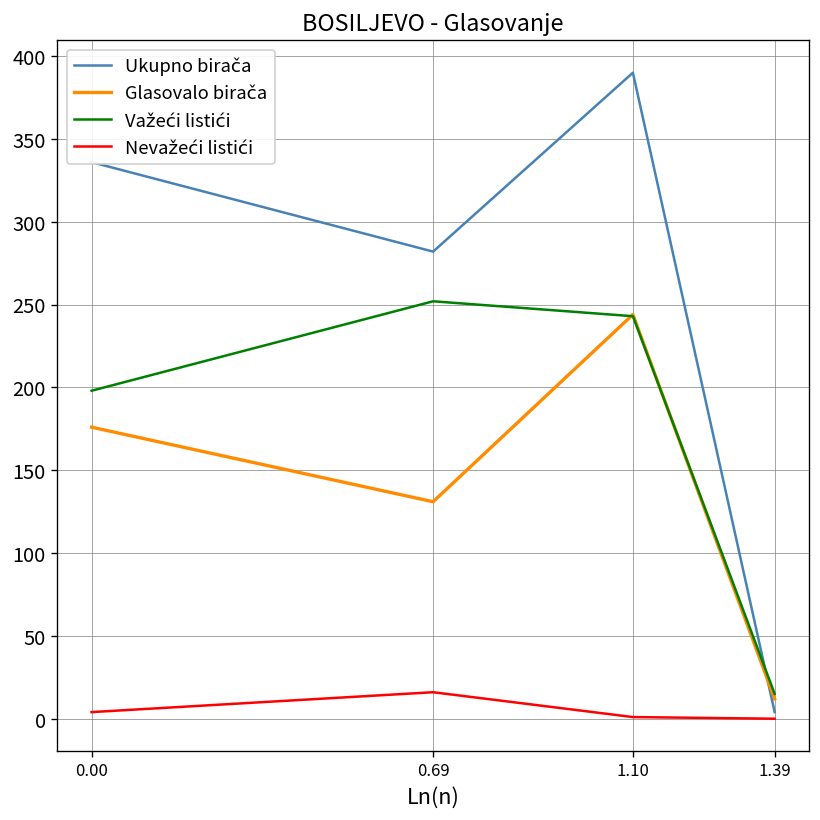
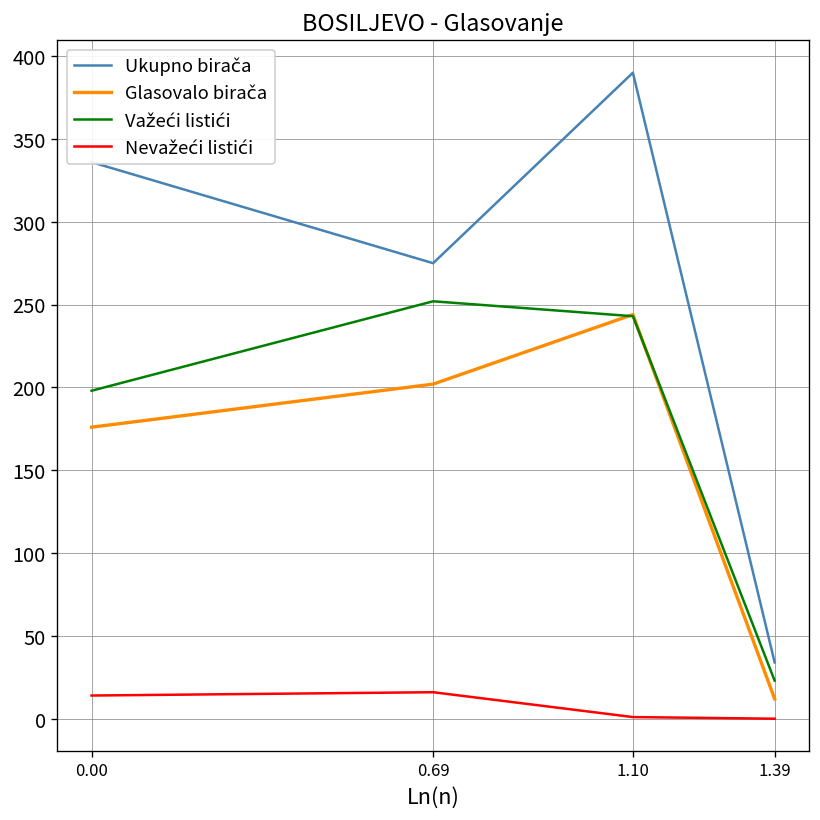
  {
    "Ukupno birača": {
-     "0.69": 282,
+     "0.69": 275,
      "1.10": 390,
-     "1.39": 4
+     "1.39": 34
    },
    "Glasovalo birača": {
      "0.00": 176,
-     "0.69": 131,
+     "0.69": 202,
      "1.39": 12
    },
    "Važeći listići": {
      "0.00": 198,
      "0.69": 252,
-     "1.39": 15
+     "1.39": 23
    },
    "Nevažeći listići": {
-     "0.00": 4,
+     "0.00": 14,
      "0.69": 16,
      "1.10": 1,
      "1.39": 0
    }
  }
